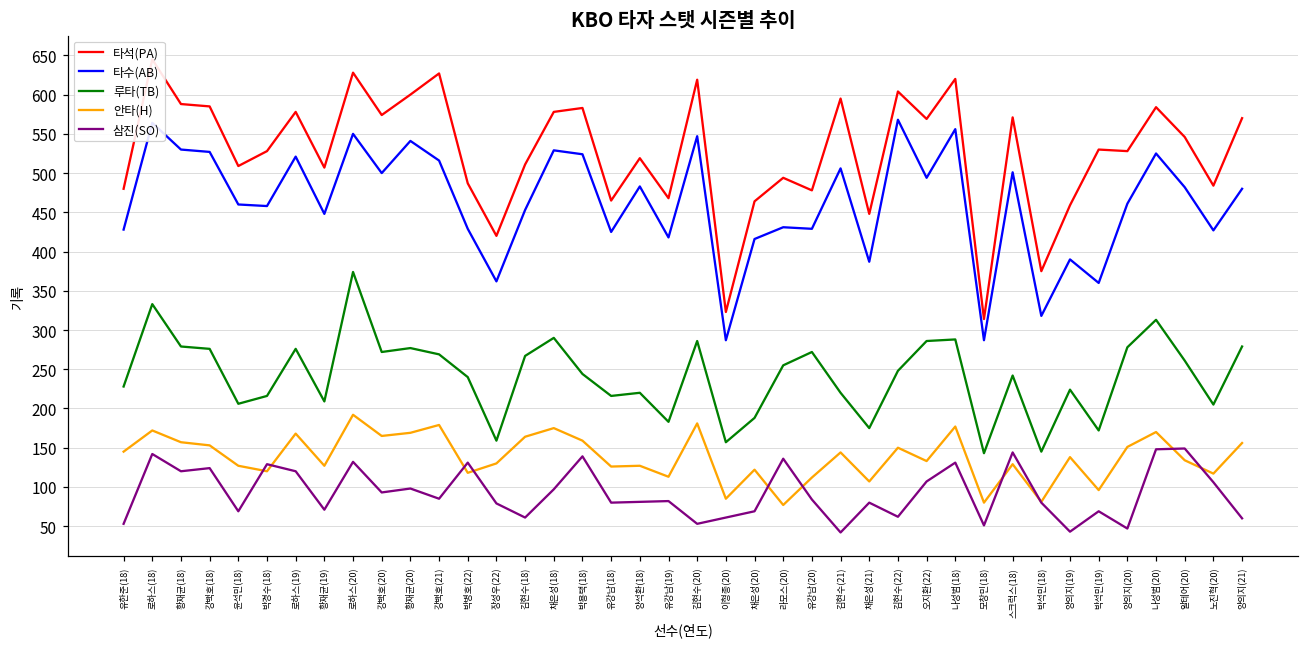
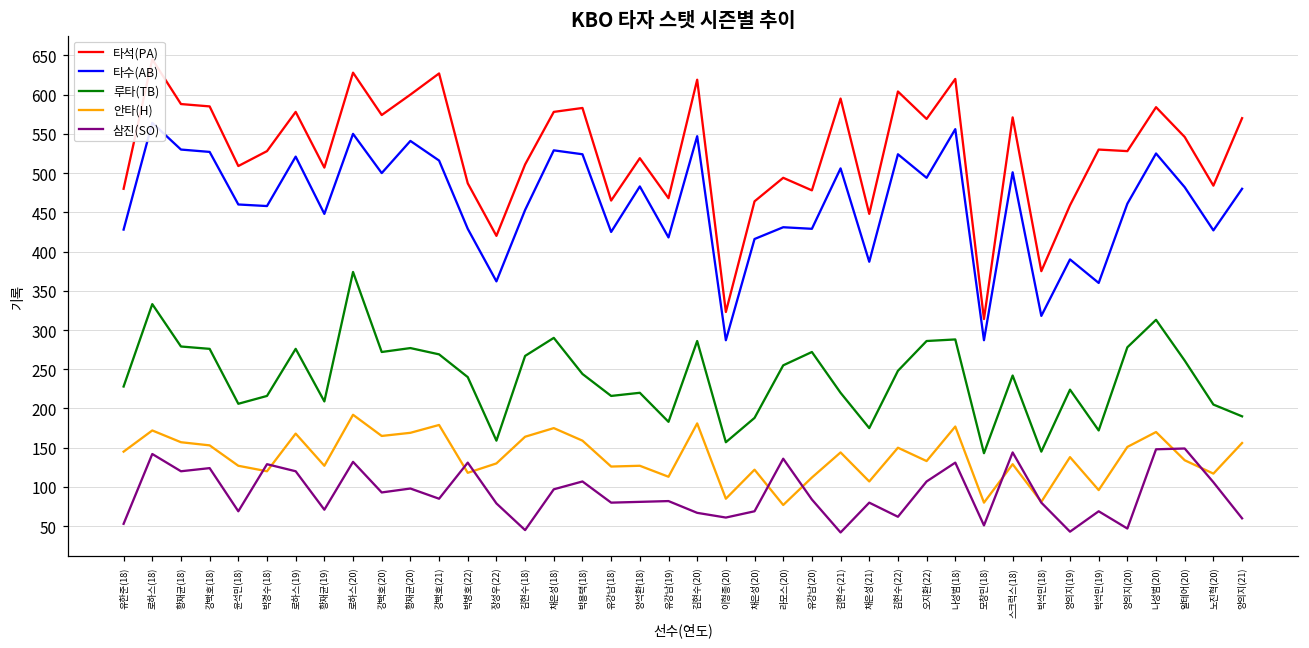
  {
    "타석(PA)": {
      "유한준(18)": 480,
      "황재균(18)": 590,
      "강백호(18)": 590,
      "윤석민(18)": 510,
      "박경수(18)": 530,
      "로하스(19)": 580,
      "황재균(19)": 510,
      "로하스(20)": 630,
      "강백호(20)": 570,
      "황재균(20)": 600,
      "강백호(21)": 630,
      "박병호(22)": 490,
      "장성우(22)": 420,
      "김현수(18)": 510,
      "채은성(18)": 580,
      "박용택(18)": 580,
      "유강남(18)": 470,
      "양석환(18)": 520,
      "유강남(19)": 470,
      "김현수(20)": 620,
      "이형종(20)": 320,
      "채은성(20)": 460,
      "라모스(20)": 490,
      "유강남(20)": 480,
      "김현수(21)": 600,
      "채은성(21)": 450,
      "김현수(22)": 600,
      "오지환(22)": 570,
      "나성범(18)": 620,
      "모창민(18)": 310,
      "스크럭스(18)": 570,
      "박석민(18)": 380,
      "양의지(19)": 460,
      "박석민(19)": 530,
      "양의지(20)": 530,
      "나성범(20)": 580,
      "알테어(20)": 550,
      "노진혁(20)": 480,
      "양의지(21)": 570
    },
    "타수(AB)": {
      "유한준(18)": 430,
      "황재균(18)": 530,
      "강백호(18)": 530,
      "윤석민(18)": 460,
      "박경수(18)": 460,
      "로하스(19)": 520,
      "황재균(19)": 450,
      "로하스(20)": 550,
      "강백호(20)": 500,
      "황재균(20)": 540,
      "강백호(21)": 520,
      "박병호(22)": 430,
      "장성우(22)": 360,
      "김현수(18)": 450,
      "채은성(18)": 530,
      "박용택(18)": 520,
      "유강남(18)": 430,
      "양석환(18)": 480,
      "유강남(19)": 420,
      "김현수(20)": 550,
      "이형종(20)": 290,
      "채은성(20)": 420,
      "라모스(20)": 430,
      "유강남(20)": 430,
      "김현수(21)": 510,
      "채은성(21)": 390,
-     "김현수(22)": 570,
+     "김현수(22)": 520,
      "오지환(22)": 490,
      "나성범(18)": 560,
      "모창민(18)": 290,
      "스크럭스(18)": 500,
      "박석민(18)": 320,
      "양의지(19)": 390,
      "박석민(19)": 360,
      "양의지(20)": 460,
      "나성범(20)": 530,
      "알테어(20)": 480,
      "노진혁(20)": 430,
      "양의지(21)": 480
    },
    "루타(TB)": {
      "유한준(18)": 230,
      "로하스(18)": 330,
      "황재균(18)": 280,
      "강백호(18)": 280,
      "윤석민(18)": 210,
      "박경수(18)": 220,
      "로하스(19)": 280,
      "황재균(19)": 210,
      "로하스(20)": 370,
      "강백호(20)": 270,
      "황재균(20)": 280,
      "강백호(21)": 270,
      "박병호(22)": 240,
      "장성우(22)": 160,
      "김현수(18)": 270,
      "채은성(18)": 290,
      "박용택(18)": 240,
      "유강남(18)": 220,
      "양석환(18)": 220,
      "유강남(19)": 180,
      "김현수(20)": 290,
      "이형종(20)": 160,
      "채은성(20)": 190,
      "라모스(20)": 260,
      "유강남(20)": 270,
      "김현수(21)": 220,
      "채은성(21)": 180,
      "김현수(22)": 250,
      "오지환(22)": 290,
      "나성범(18)": 290,
      "모창민(18)": 140,
      "스크럭스(18)": 240,
      "박석민(18)": 150,
      "양의지(19)": 220,
      "박석민(19)": 170,
      "양의지(20)": 280,
      "나성범(20)": 310,
      "알테어(20)": 260,
      "노진혁(20)": 210,
-     "양의지(21)": 280
+     "양의지(21)": 190
    },
    "안타(H)": {
      "유한준(18)": 150,
      "로하스(18)": 170,
      "황재균(18)": 160,
      "강백호(18)": 150,
      "윤석민(18)": 130,
      "박경수(18)": 120,
      "로하스(19)": 170,
      "황재균(19)": 130,
      "로하스(20)": 190,
      "강백호(20)": 170,
      "황재균(20)": 170,
      "강백호(21)": 180,
      "박병호(22)": 120,
      "장성우(22)": 130,
      "김현수(18)": 160,
      "채은성(18)": 180,
      "박용택(18)": 160,
      "유강남(18)": 130,
      "양석환(18)": 130,
      "유강남(19)": 110,
      "김현수(20)": 180,
      "이형종(20)": 90,
      "채은성(20)": 120,
      "라모스(20)": 80,
      "유강남(20)": 110,
      "김현수(21)": 140,
      "채은성(21)": 110,
      "김현수(22)": 150,
      "오지환(22)": 130,
      "나성범(18)": 180,
      "모창민(18)": 80,
      "스크럭스(18)": 130,
      "양의지(19)": 140,
      "박석민(19)": 100,
      "양의지(20)": 150,
      "나성범(20)": 170,
      "알테어(20)": 130,
      "노진혁(20)": 120,
      "양의지(21)": 160
    },
    "삼진(SO)": {
      "유한준(18)": 50,
      "로하스(18)": 140,
      "황재균(18)": 120,
      "강백호(18)": 120,
      "윤석민(18)": 70,
      "박경수(18)": 130,
      "로하스(19)": 120,
      "황재균(19)": 70,
      "로하스(20)": 130,
      "강백호(20)": 90,
      "황재균(20)": 100,
      "강백호(21)": 90,
      "박병호(22)": 130,
      "장성우(22)": 80,
-     "김현수(18)": 60,
+     "김현수(18)": 50,
      "채은성(18)": 100,
-     "박용택(18)": 140,
+     "박용택(18)": 110,
      "유강남(18)": 80,
      "양석환(18)": 80,
      "유강남(19)": 80,
-     "김현수(20)": 50,
+     "김현수(20)": 70,
      "이형종(20)": 60,
      "채은성(20)": 70,
      "라모스(20)": 140,
      "유강남(20)": 80,
      "김현수(21)": 40,
      "채은성(21)": 80,
      "김현수(22)": 60,
      "오지환(22)": 110,
      "나성범(18)": 130,
      "모창민(18)": 50,
      "스크럭스(18)": 140,
      "양의지(19)": 40,
      "박석민(19)": 70,
      "양의지(20)": 50,
      "나성범(20)": 150,
      "알테어(20)": 150,
      "노진혁(20)": 110,
      "양의지(21)": 60
    }
  }
